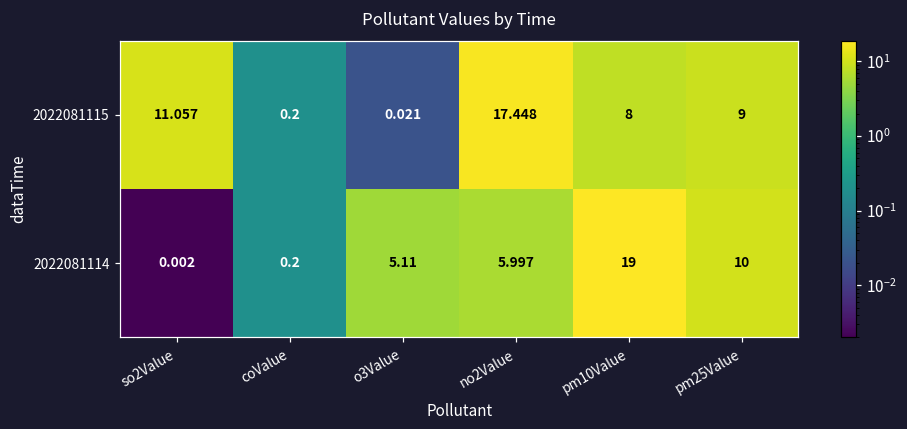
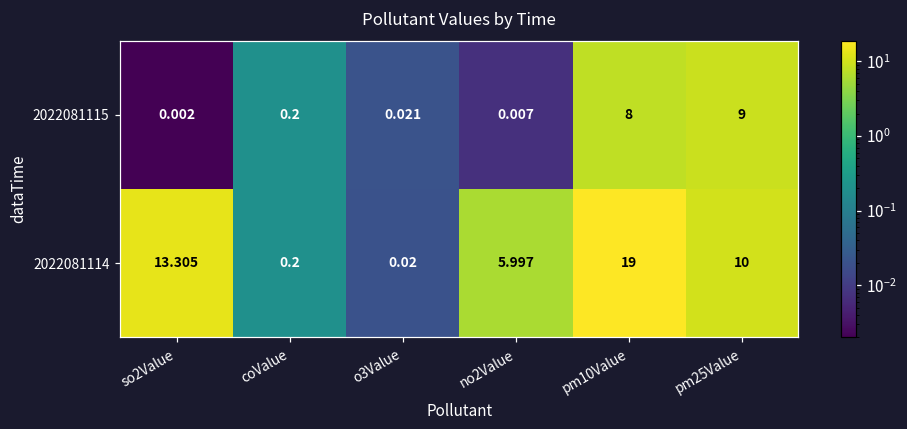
  {
    "2022081115": {
-     "so2Value": 11.057,
+     "so2Value": 0.002,
      "coValue": 0.2,
      "o3Value": 0.021,
-     "no2Value": 17.448,
+     "no2Value": 0.007,
      "pm10Value": 8,
      "pm25Value": 9
    },
    "2022081114": {
-     "so2Value": 0.002,
+     "so2Value": 13.305,
      "coValue": 0.2,
-     "o3Value": 5.11,
+     "o3Value": 0.02,
      "no2Value": 5.997,
      "pm10Value": 19,
      "pm25Value": 10
    }
  }
